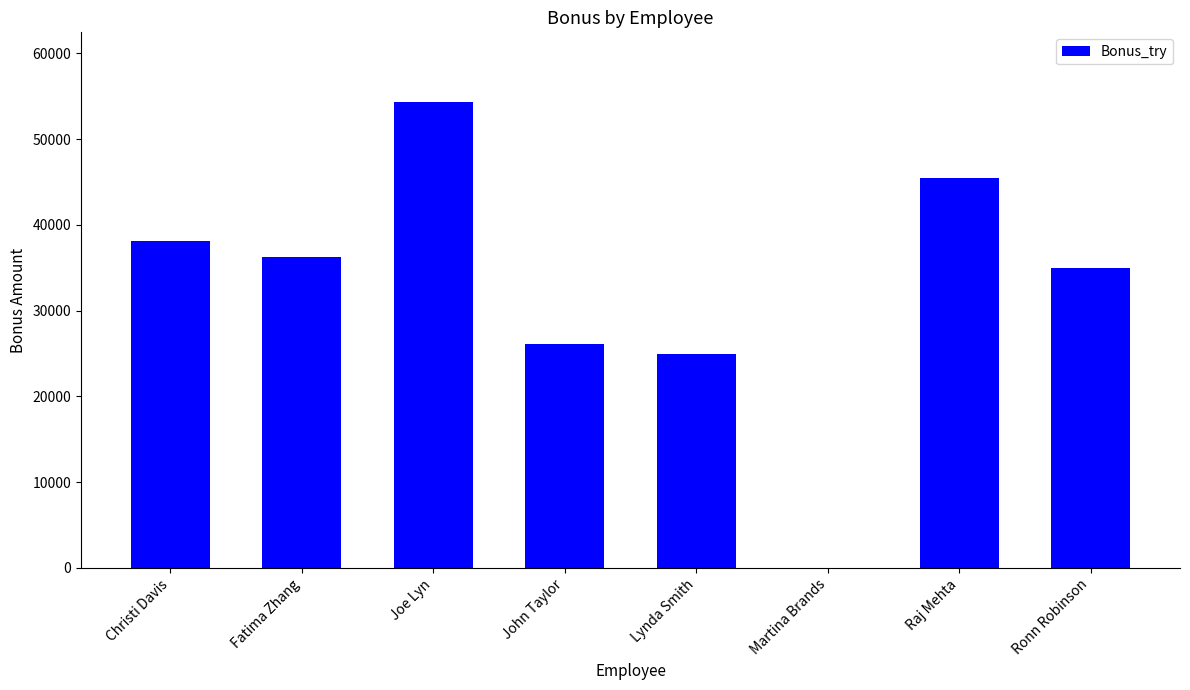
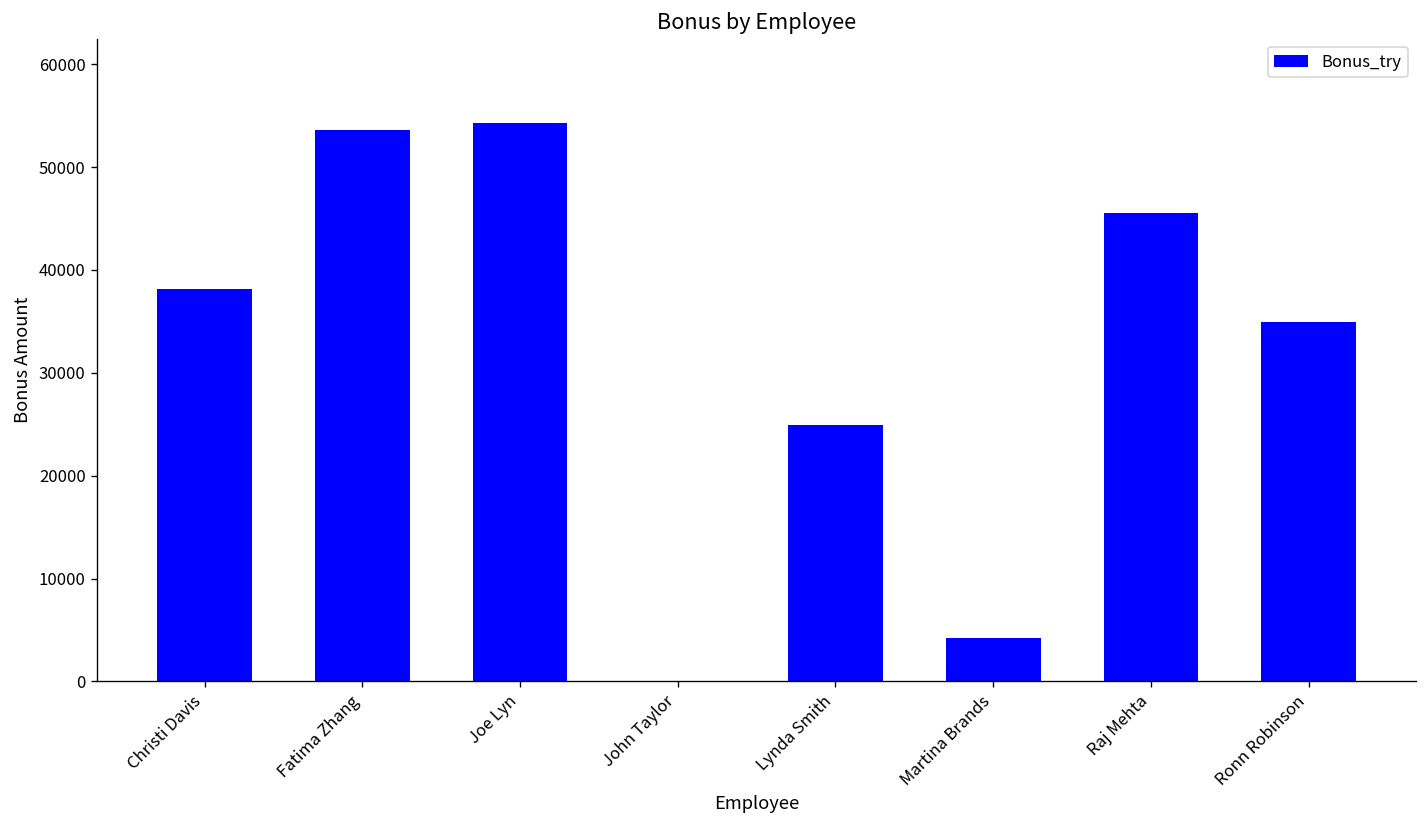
  {
    "Christi Davis": 38000,
-   "Fatima Zhang": 36000,
+   "Fatima Zhang": 54000,
    "Joe Lyn": 54000,
-   "John Taylor": 26000,
+   "John Taylor": 0,
    "Lynda Smith": 25000,
-   "Martina Brands": 0,
+   "Martina Brands": 4000,
    "Raj Mehta": 46000,
    "Ronn Robinson": 35000
  }
